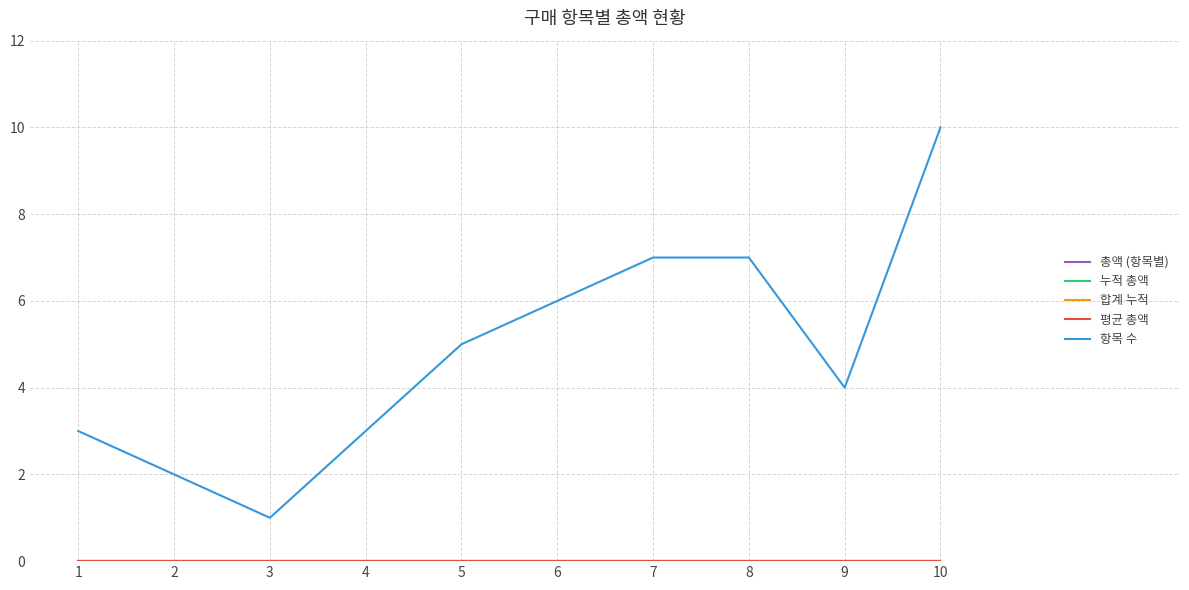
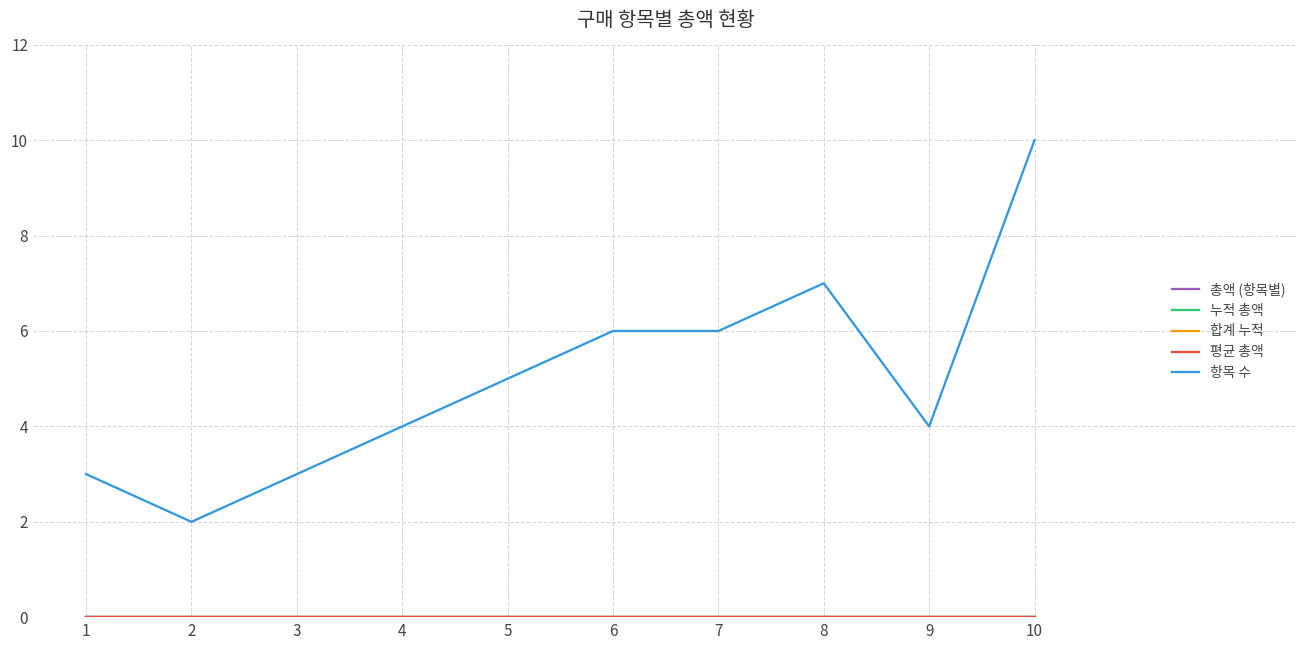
  {
    "평균 총액": {
      "1": 0,
      "2": 0,
      "3": 0,
      "4": 0,
      "5": 0,
      "6": 0,
      "7": 0,
      "8": 0,
      "9": 0,
      "10": 0
    },
    "항목 수": {
      "1": 3,
      "2": 2,
-     "3": 1,
-     "4": 3,
+     "3": 3,
+     "4": 4,
      "5": 5,
      "6": 6,
-     "7": 7,
+     "7": 6,
      "8": 7,
      "9": 4,
      "10": 10
    }
  }
